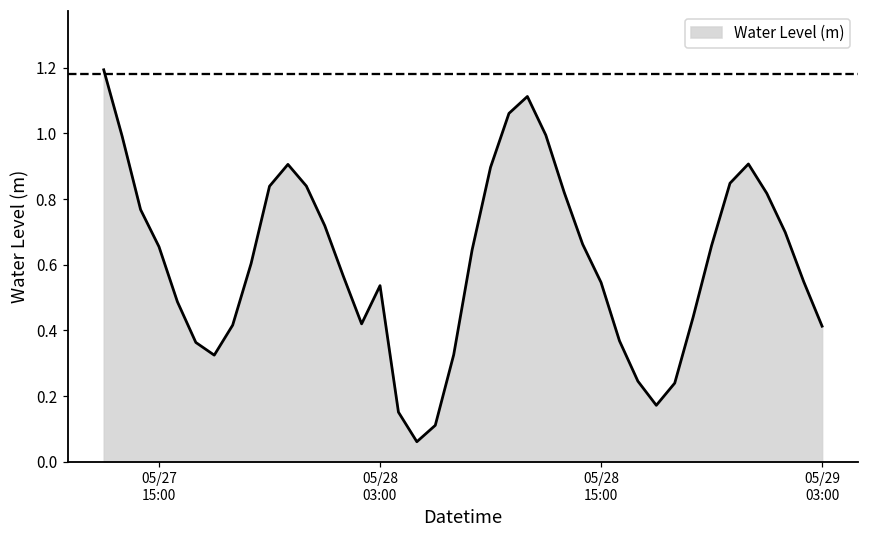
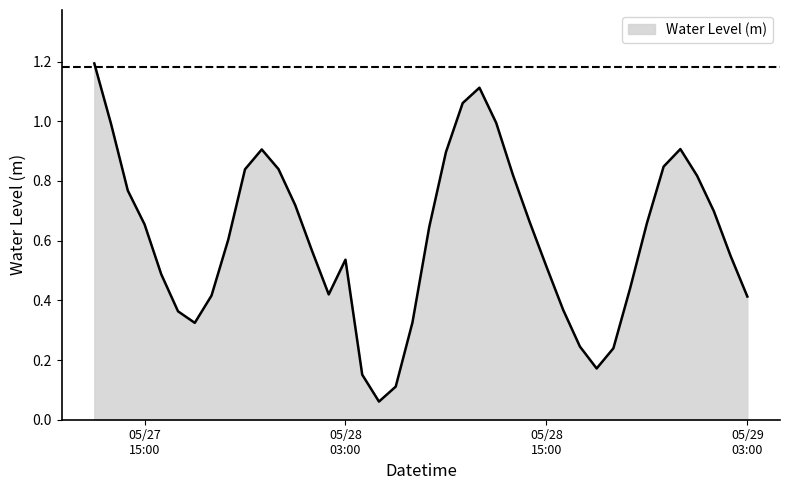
  {
    "05/27 15:00": 0.65,
    "05/28 03:00": 0.54,
-   "05/28 15:00": 0.55,
+   "05/28 15:00": 0.51,
    "05/29 03:00": 0.41
  }
